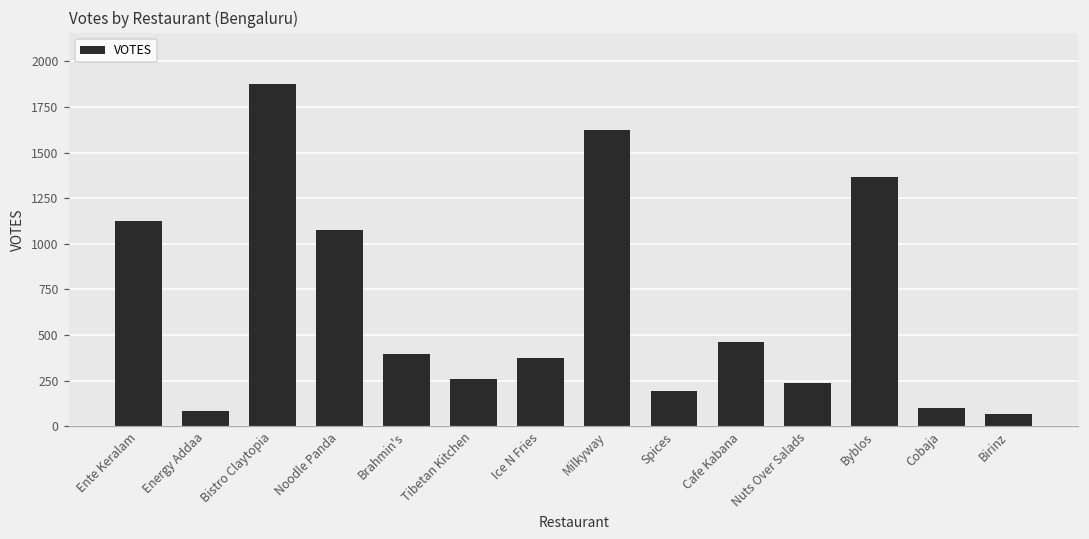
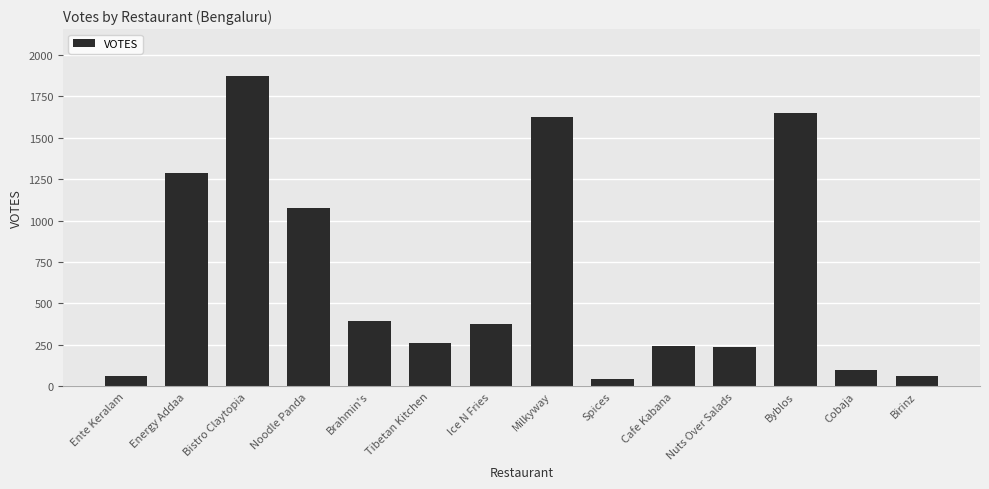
  {
-   "Ente Keralam": 1120,
-   "Energy Addaa": 90,
+   "Ente Keralam": 70,
+   "Energy Addaa": 1290,
    "Bistro Claytopia": 1870,
    "Noodle Panda": 1080,
    "Brahmin's": 390,
    "Tibetan Kitchen": 260,
    "Ice N Fries": 370,
    "Milkyway": 1620,
-   "Spices": 190,
-   "Cafe Kabana": 460,
+   "Spices": 40,
+   "Cafe Kabana": 240,
    "Nuts Over Salads": 240,
-   "Byblos": 1370,
+   "Byblos": 1650,
    "Cobaja": 100,
    "Birinz": 60
  }
